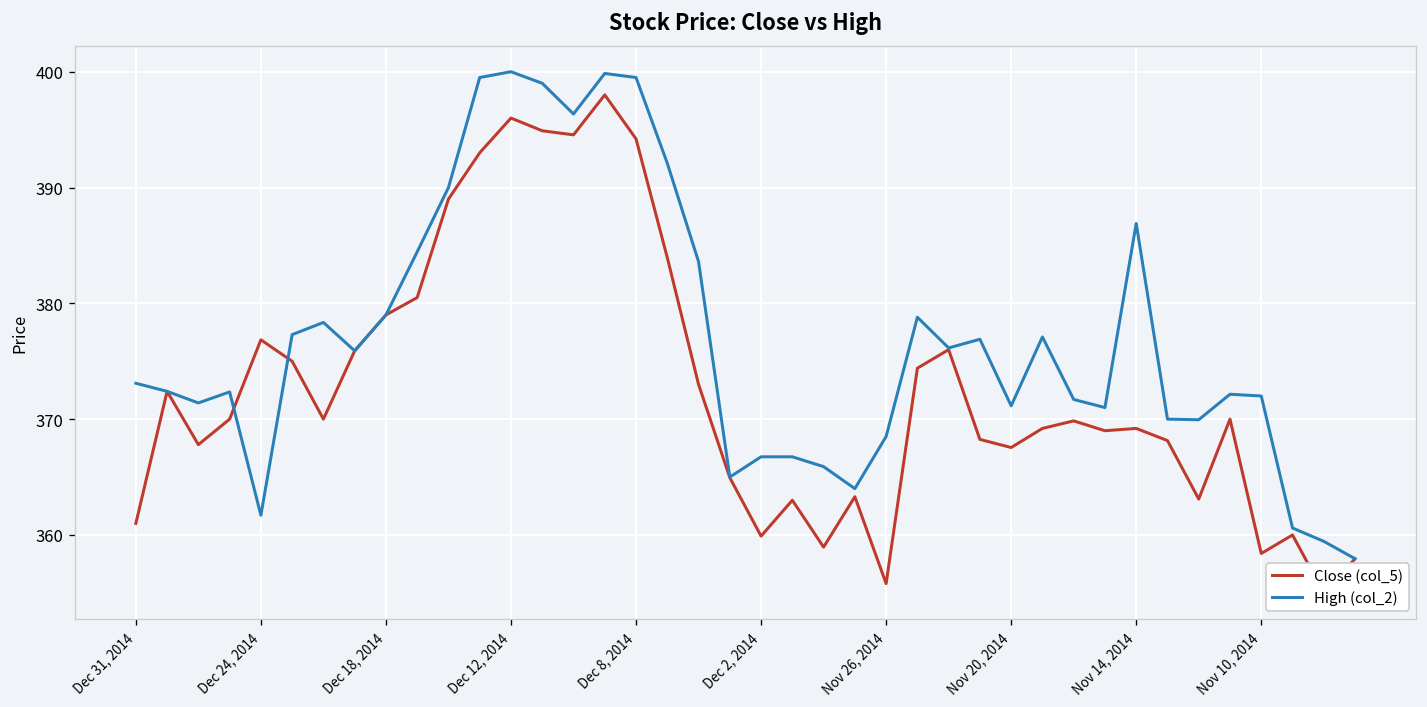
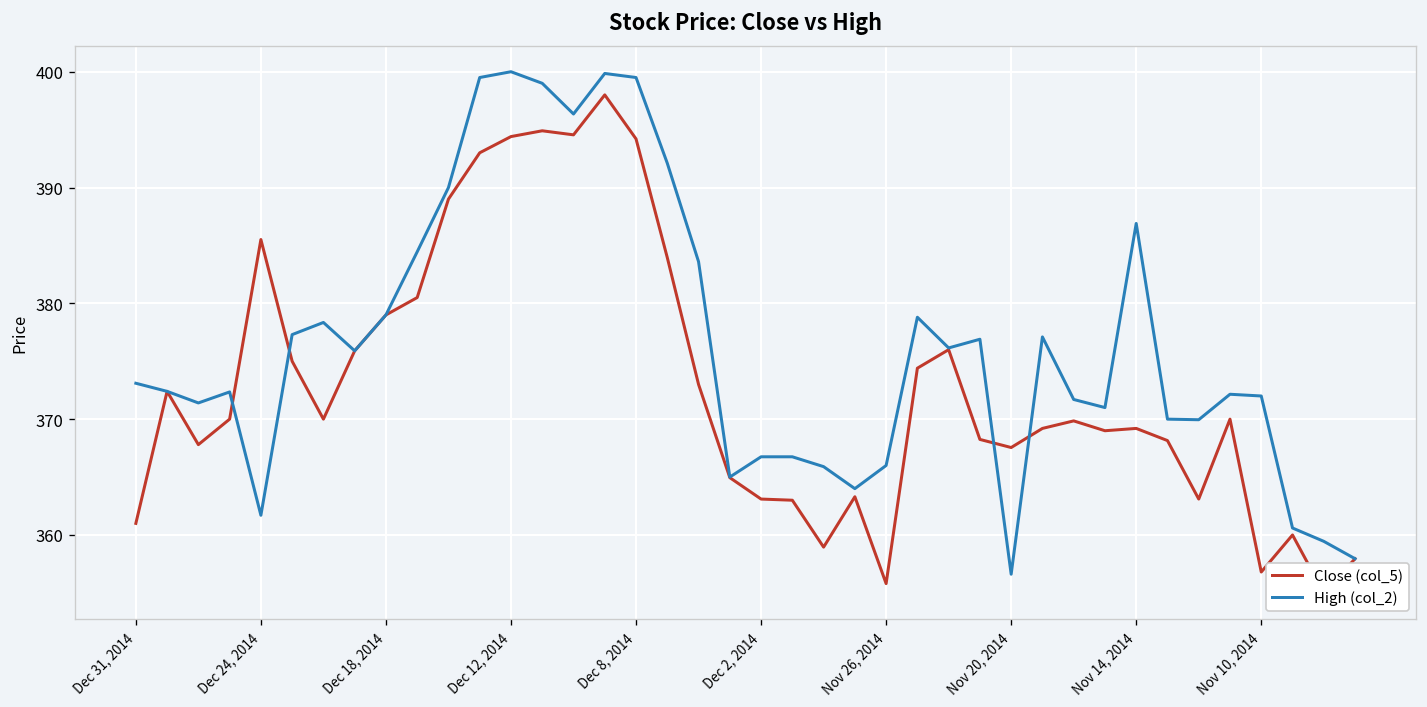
  {
    "Close (col_5)": {
      "Dec 31, 2014": 361,
-     "Dec 24, 2014": 377,
-     "Dec 12, 2014": 396,
+     "Dec 24, 2014": 386,
+     "Dec 12, 2014": 394,
      "Dec 8, 2014": 394,
-     "Dec 2, 2014": 360,
+     "Dec 2, 2014": 363,
      "Nov 26, 2014": 356,
      "Nov 20, 2014": 368,
      "Nov 14, 2014": 369,
-     "Nov 10, 2014": 358
+     "Nov 10, 2014": 357
    },
    "High (col_2)": {
      "Dec 31, 2014": 373,
      "Dec 24, 2014": 362,
      "Dec 12, 2014": 400,
      "Dec 8, 2014": 400,
      "Dec 2, 2014": 367,
-     "Nov 26, 2014": 369,
-     "Nov 20, 2014": 371,
+     "Nov 26, 2014": 366,
+     "Nov 20, 2014": 357,
      "Nov 14, 2014": 387,
      "Nov 10, 2014": 372
    }
  }
